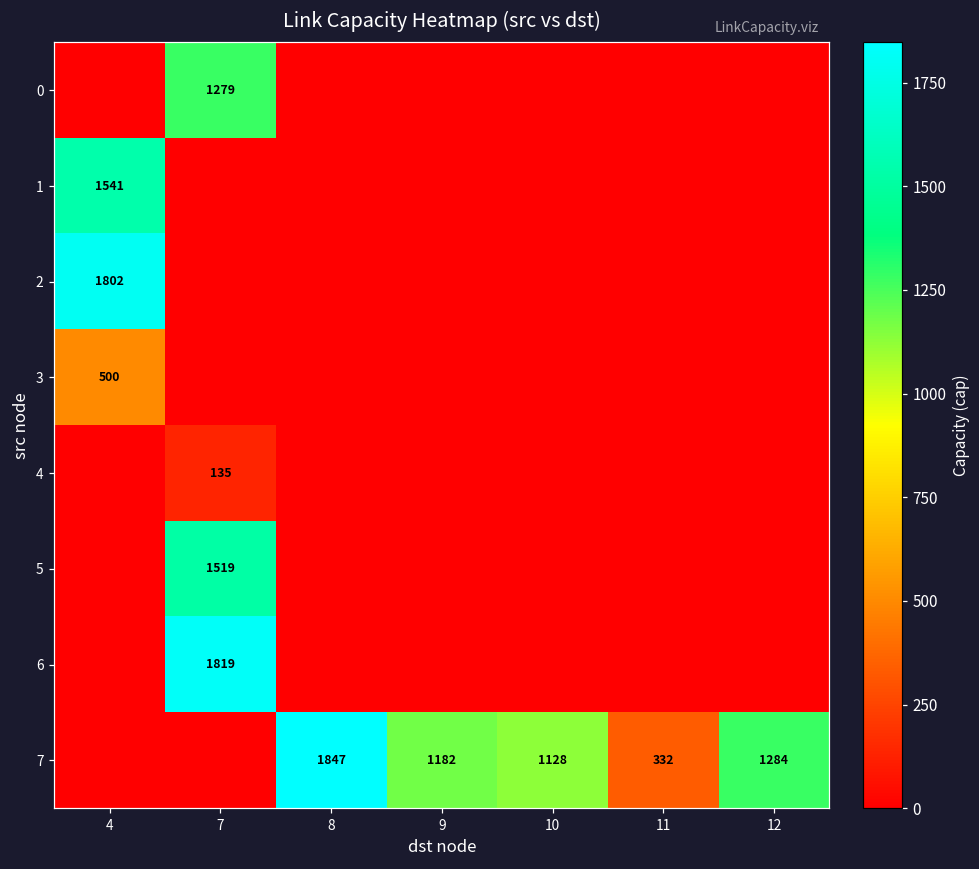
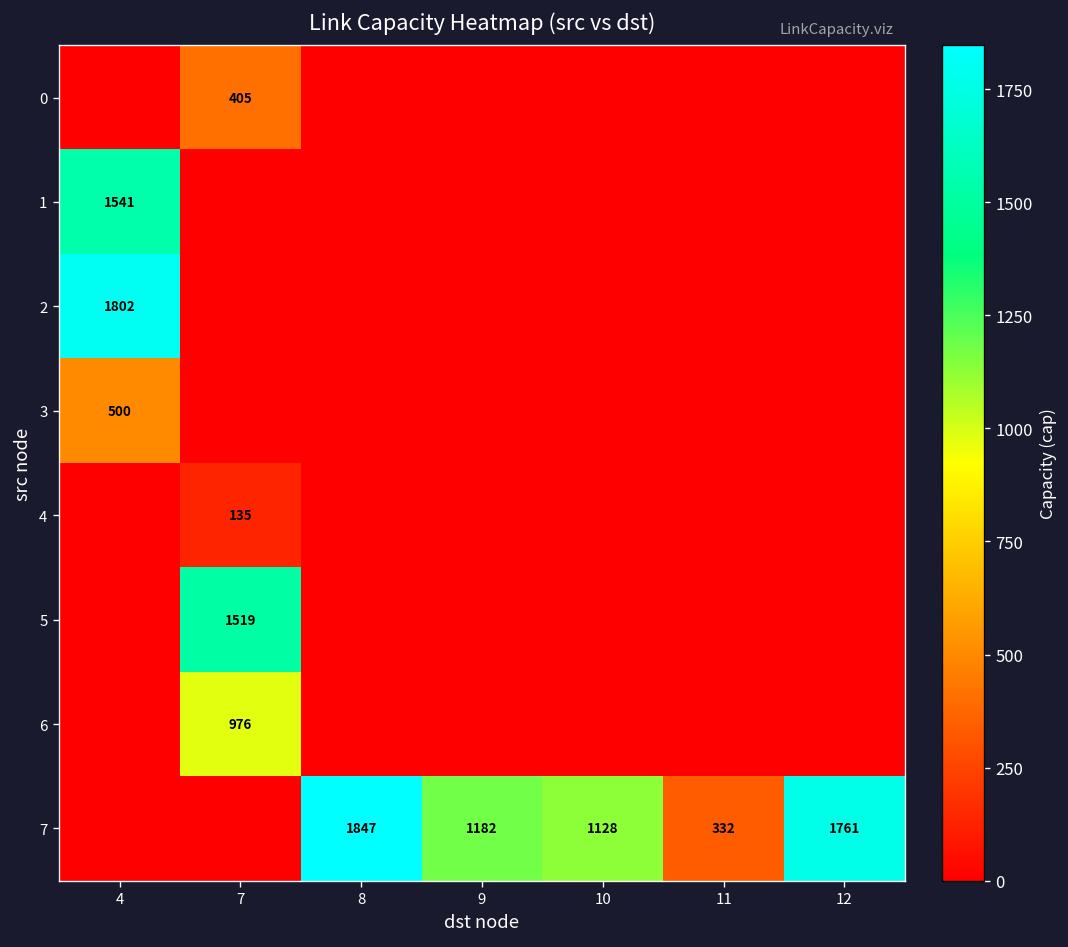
  {
    "0": {
-     "7": 1279
+     "7": 405
    },
    "1": {
      "4": 1541
    },
    "2": {
      "4": 1802
    },
    "3": {
      "4": 500
    },
    "4": {
      "7": 135
    },
    "5": {
      "7": 1519
    },
    "6": {
-     "7": 1819
+     "7": 976
    },
    "7": {
      "8": 1847,
      "9": 1182,
      "10": 1128,
      "11": 332,
-     "12": 1284
+     "12": 1761
    }
  }
